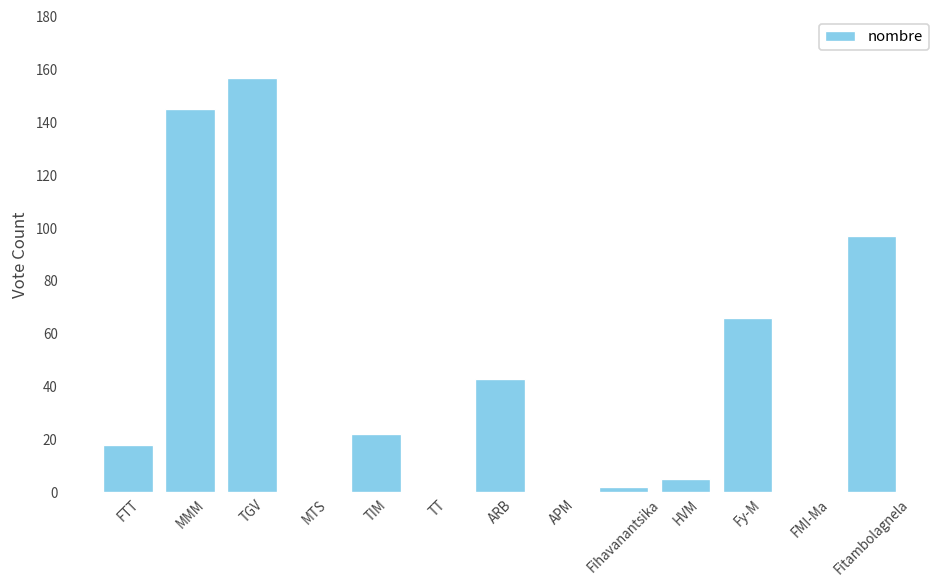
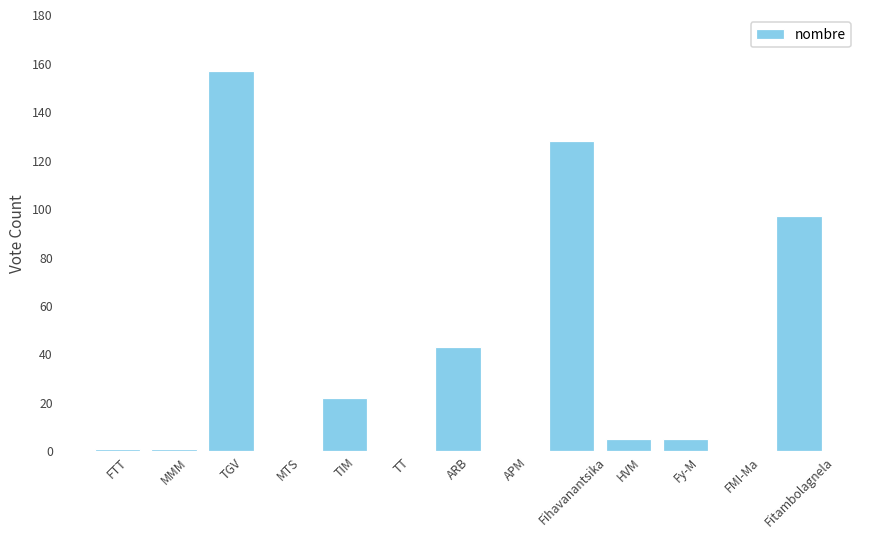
  {
-   "FTT": 18,
-   "MMM": 145,
+   "FTT": 1,
+   "MMM": 1,
    "TGV": 157,
    "MTS": 0,
    "TIM": 22,
    "TT": 0,
    "ARB": 43,
    "APM": 0,
-   "Fihavanantsika": 2,
+   "Fihavanantsika": 128,
    "HVM": 5,
-   "Fy-M": 66,
+   "Fy-M": 5,
    "FMI-Ma": 0,
    "Fitambolagnela": 97
  }
